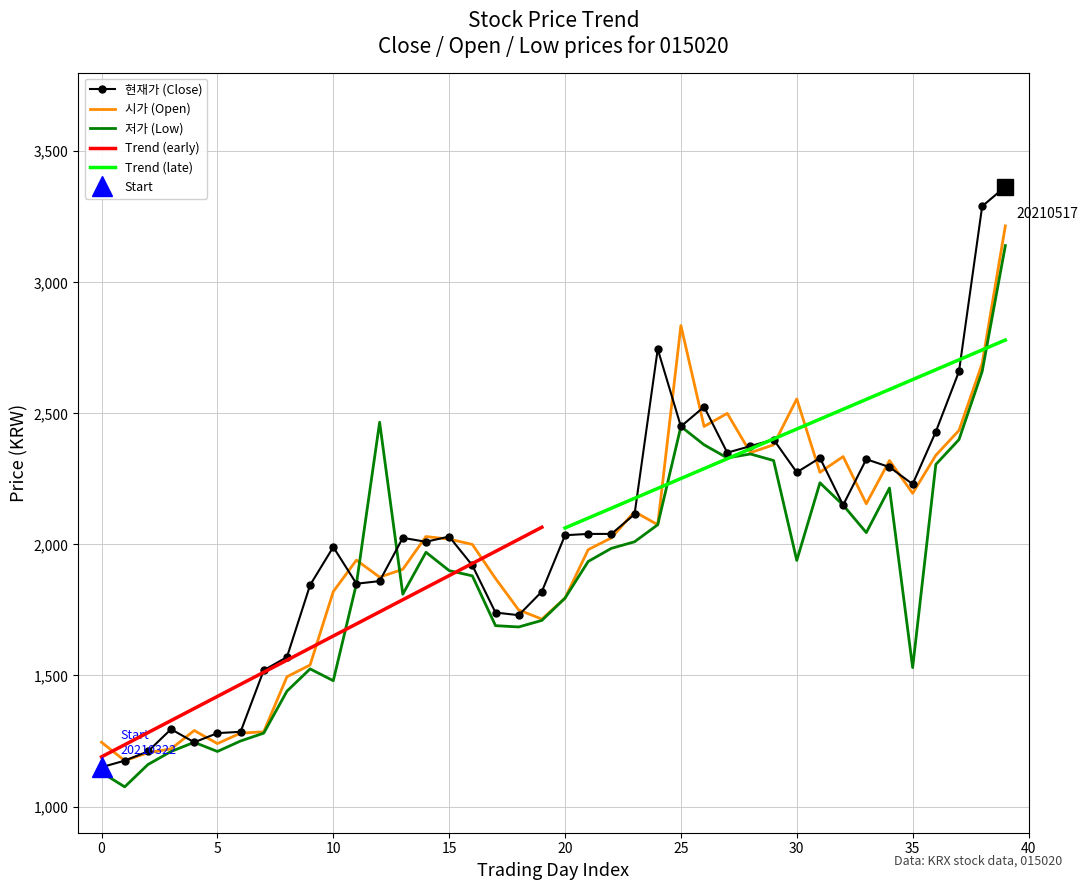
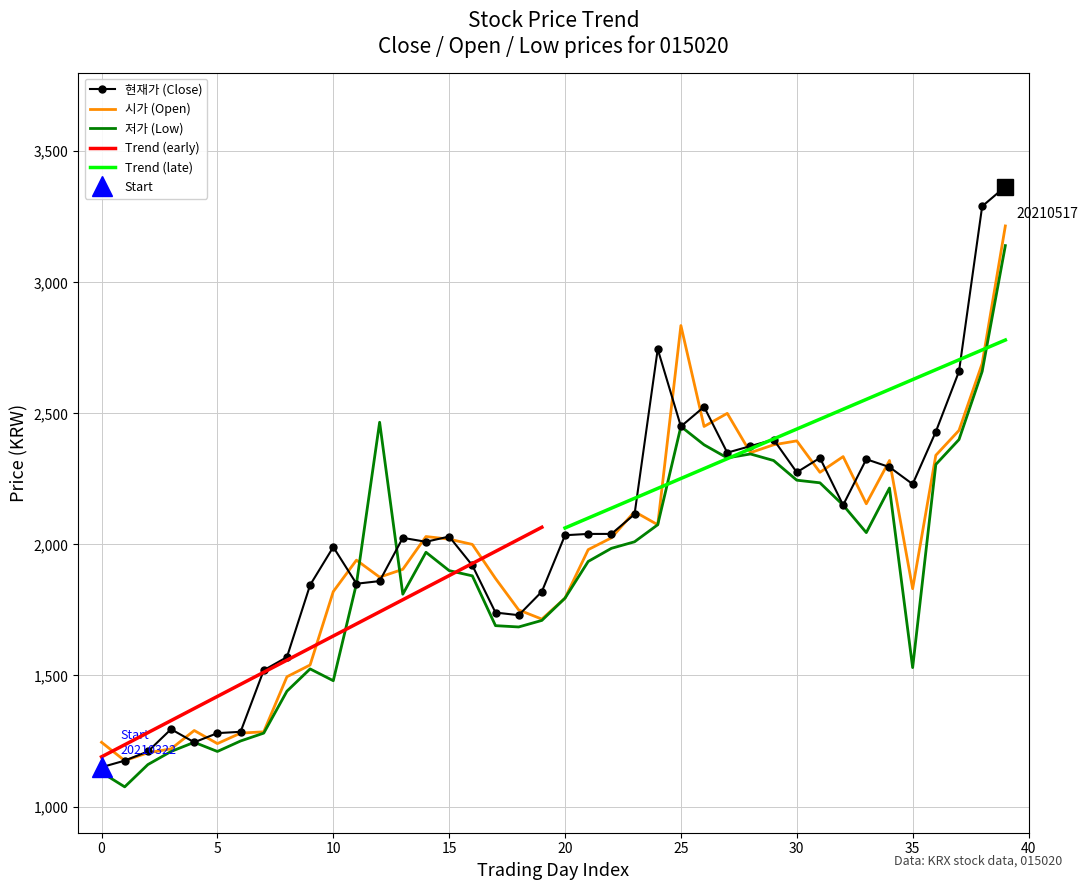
  {
    "시가 (Open)": {
      "0": "1,250",
      "5": "1,240",
      "10": "1,820",
      "15": "2,020",
      "25": "2,840",
-     "30": "2,560",
-     "35": "2,200"
+     "30": "2,400",
+     "35": "1,830"
    },
    "저가 (Low)": {
      "0": "1,130",
      "5": "1,210",
      "10": "1,480",
      "15": "1,900",
-     "30": "1,940",
+     "30": "2,250",
      "35": "1,530"
    },
    "Trend (early)": {
      "0": "1,190",
      "5": "1,420",
      "10": "1,650",
      "15": "1,880"
    },
    "Trend (late)": {
      "20": "2,060",
      "25": "2,250",
      "30": "2,440",
      "35": "2,630"
    }
  }
